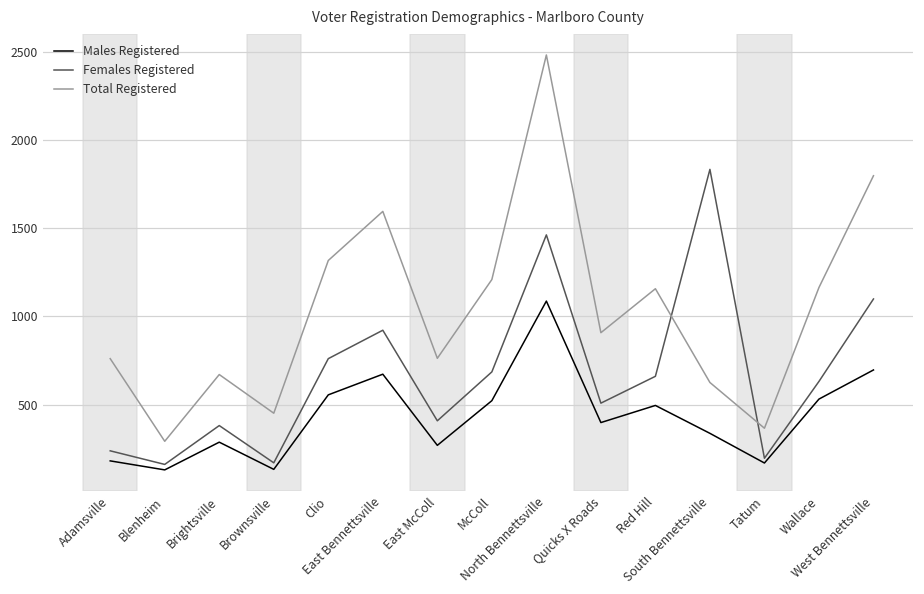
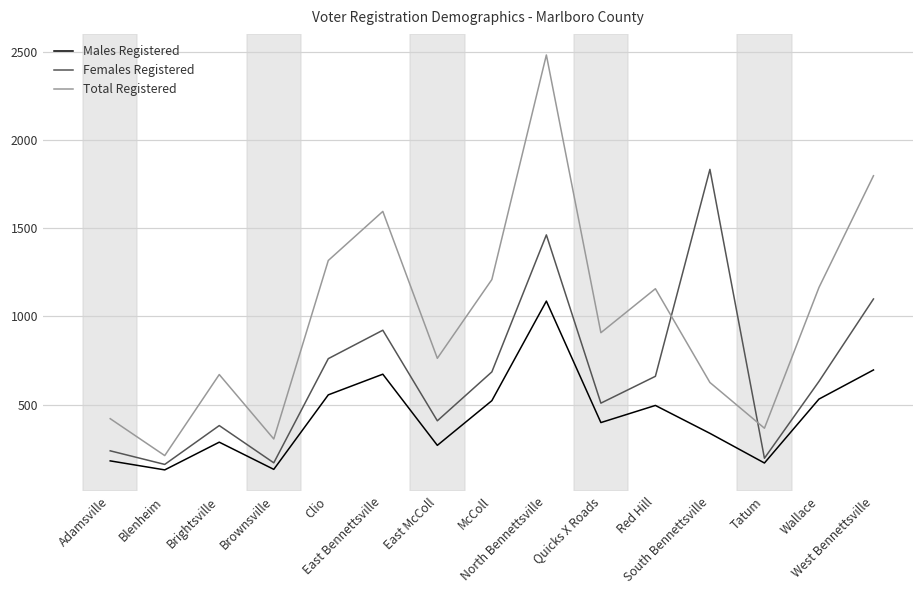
  {
    "Males Registered": {
      "Adamsville": 180,
      "Blenheim": 130,
      "Brightsville": 290,
      "Brownsville": 130,
      "Clio": 560,
      "East Bennettsville": 670,
      "East McColl": 270,
      "McColl": 520,
      "North Bennettsville": 1090,
      "Quicks X Roads": 400,
      "Red Hill": 500,
      "South Bennettsville": 340,
      "Tatum": 170,
      "Wallace": 530,
      "West Bennettsville": 700
    },
    "Females Registered": {
      "Adamsville": 240,
      "Blenheim": 160,
      "Brightsville": 380,
      "Brownsville": 170,
      "Clio": 760,
      "East Bennettsville": 920,
      "East McColl": 410,
      "McColl": 690,
      "North Bennettsville": 1460,
      "Quicks X Roads": 510,
      "Red Hill": 660,
      "South Bennettsville": 1830,
      "Tatum": 200,
      "Wallace": 630,
      "West Bennettsville": 1100
    },
    "Total Registered": {
-     "Adamsville": 760,
-     "Blenheim": 290,
+     "Adamsville": 420,
+     "Blenheim": 210,
      "Brightsville": 670,
-     "Brownsville": 450,
+     "Brownsville": 310,
      "Clio": 1320,
      "East Bennettsville": 1600,
      "East McColl": 760,
      "McColl": 1210,
      "North Bennettsville": 2480,
      "Quicks X Roads": 910,
      "Red Hill": 1160,
      "South Bennettsville": 630,
      "Tatum": 370,
      "Wallace": 1160,
      "West Bennettsville": 1800
    }
  }
